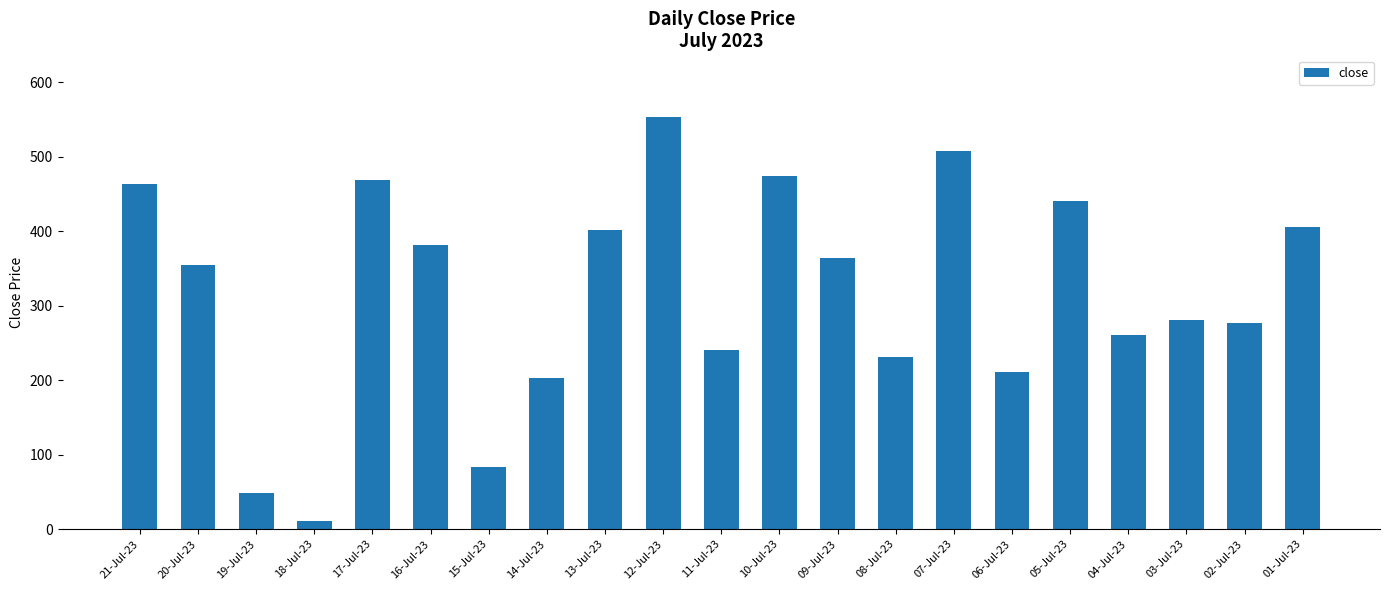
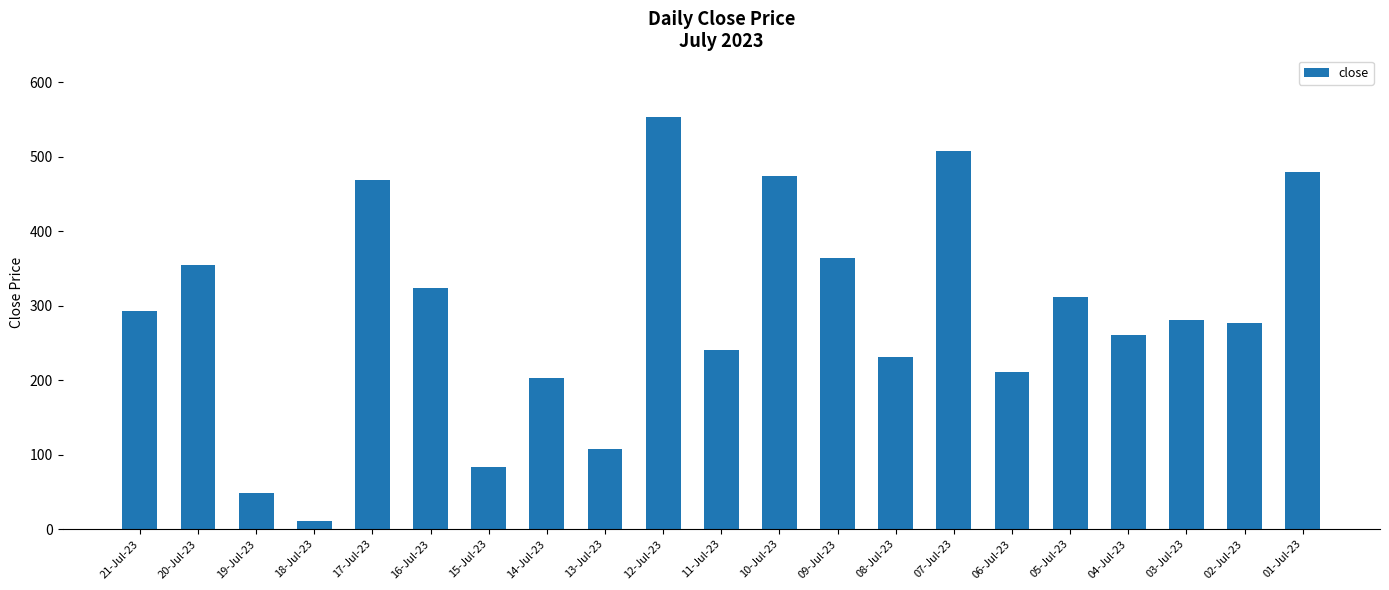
  {
-   "21-Jul-23": 460,
+   "21-Jul-23": 290,
    "20-Jul-23": 350,
    "19-Jul-23": 50,
    "18-Jul-23": 10,
    "17-Jul-23": 470,
-   "16-Jul-23": 380,
+   "16-Jul-23": 320,
    "15-Jul-23": 80,
    "14-Jul-23": 200,
-   "13-Jul-23": 400,
+   "13-Jul-23": 110,
    "12-Jul-23": 550,
    "11-Jul-23": 240,
    "10-Jul-23": 470,
    "09-Jul-23": 360,
    "08-Jul-23": 230,
    "07-Jul-23": 510,
    "06-Jul-23": 210,
-   "05-Jul-23": 440,
+   "05-Jul-23": 310,
    "04-Jul-23": 260,
    "03-Jul-23": 280,
    "02-Jul-23": 280,
-   "01-Jul-23": 410
+   "01-Jul-23": 480
  }
